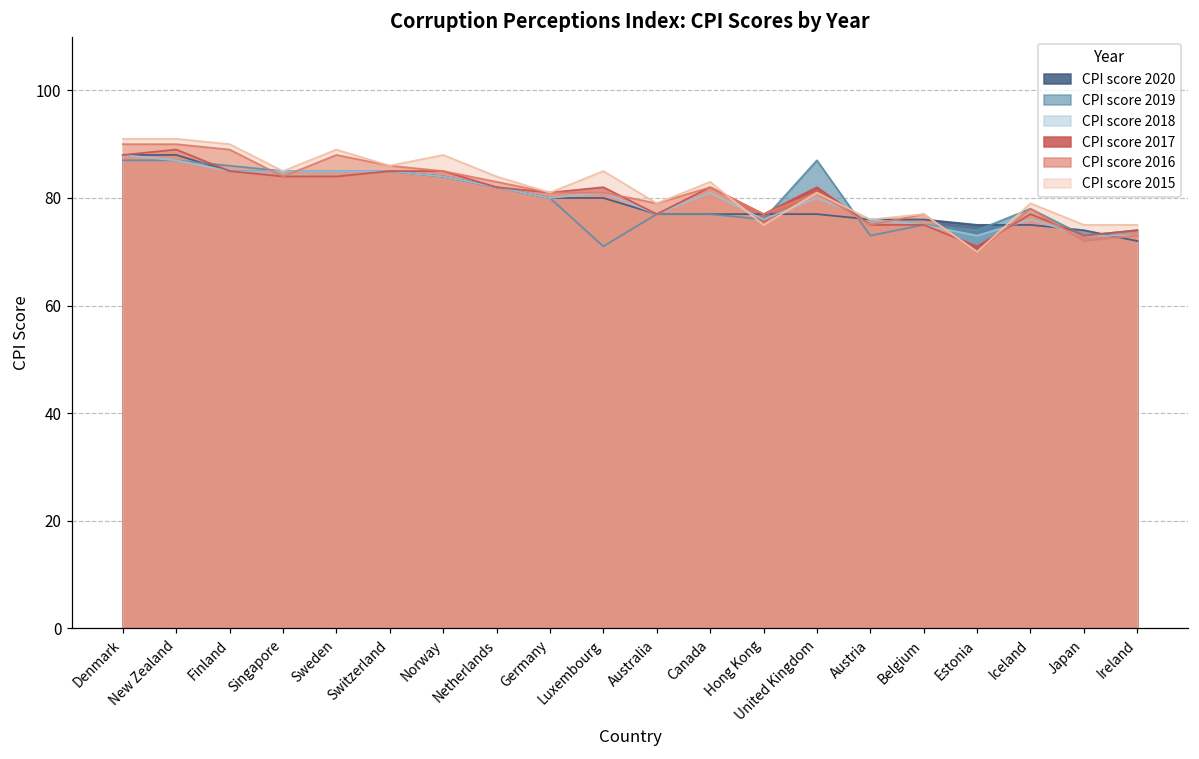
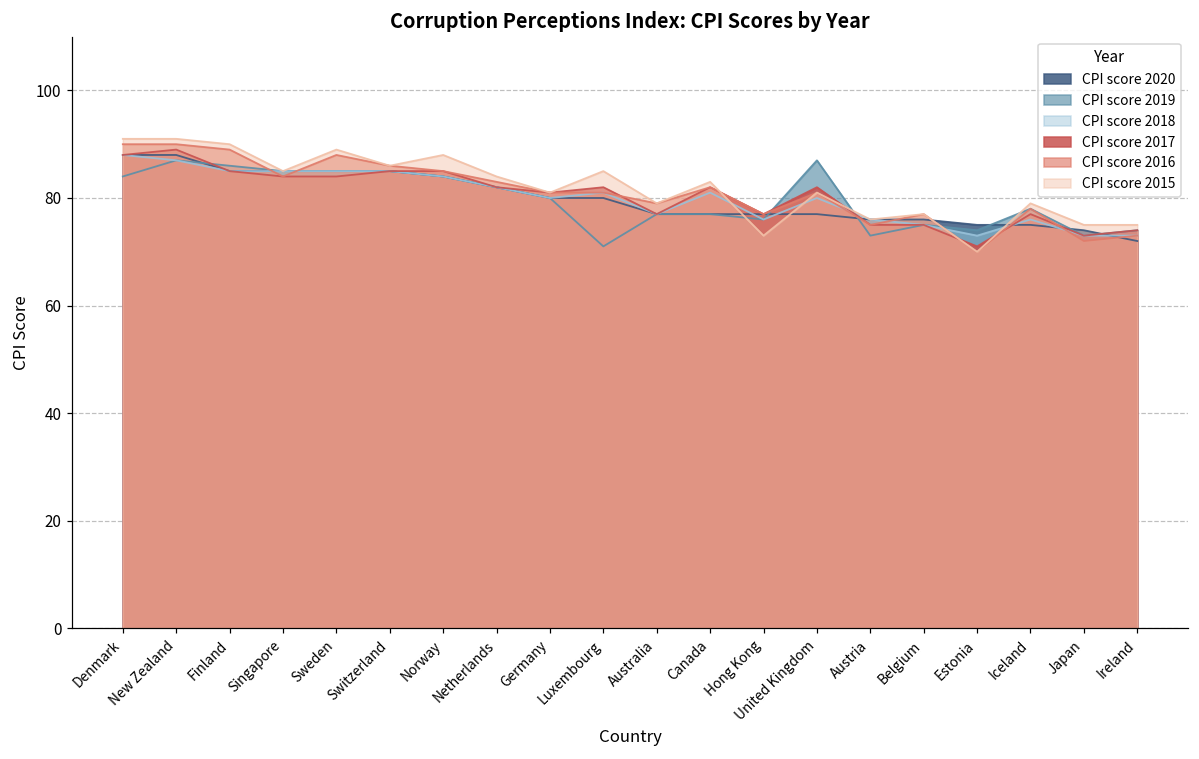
  {
    "CPI score 2020": {
      "New Zealand": 88,
      "Luxembourg": 80,
      "United Kingdom": 77,
      "Belgium": 76,
      "Estonia": 75,
      "Iceland": 75,
      "Japan": 74,
      "Ireland": 72
    },
    "CPI score 2019": {
-     "Denmark": 87,
+     "Denmark": 84,
      "Finland": 86,
      "Luxembourg": 71,
      "United Kingdom": 87,
      "Austria": 73,
      "Estonia": 74
    },
    "CPI score 2018": {
      "Canada": 81,
      "United Kingdom": 80,
      "Estonia": 73,
      "Iceland": 76
    },
    "CPI score 2015": {
      "Denmark": 91,
      "New Zealand": 91,
      "Finland": 90,
      "Sweden": 89,
      "Norway": 88,
      "Netherlands": 84,
      "Luxembourg": 85,
      "Canada": 83,
-     "Hong Kong": 75,
+     "Hong Kong": 73,
      "Iceland": 79,
      "Japan": 75,
      "Ireland": 75
    }
  }
